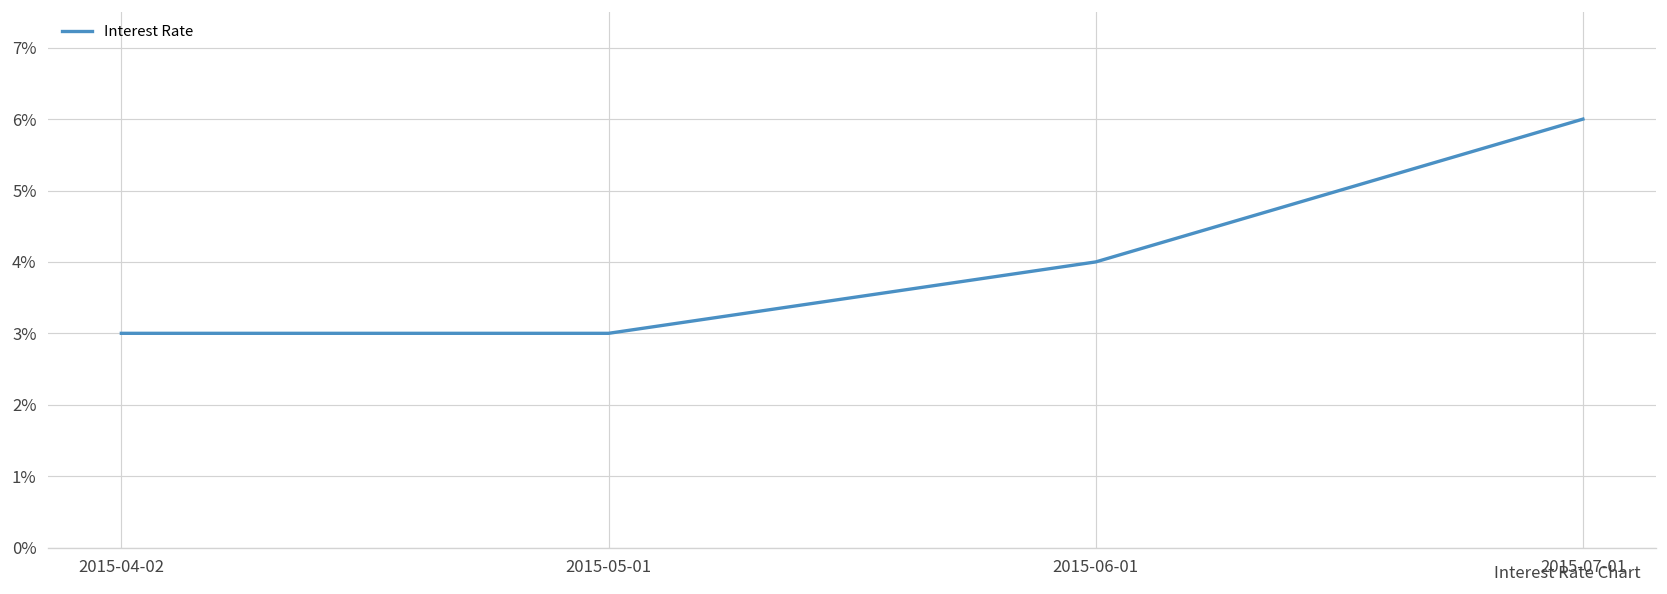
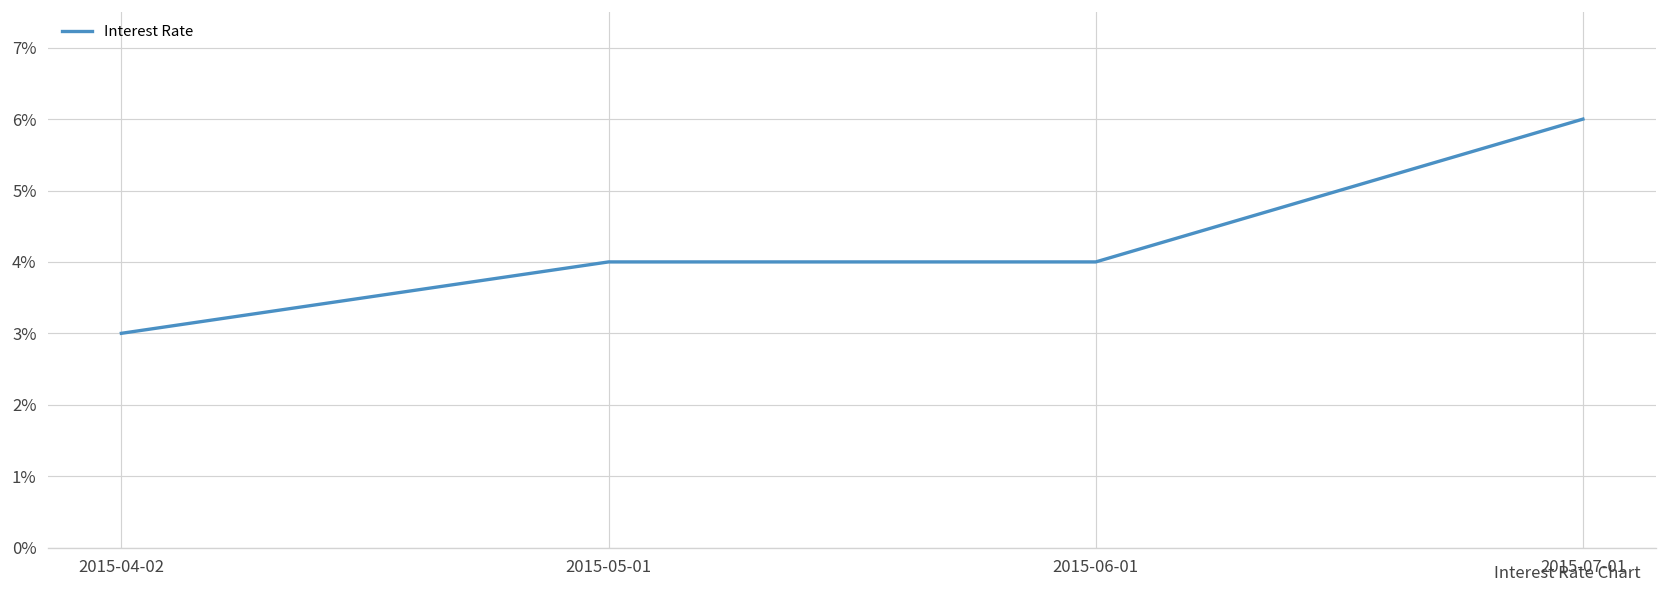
  {
    "2015-04-02": "3%",
-   "2015-05-01": "3%",
+   "2015-05-01": "4%",
    "2015-06-01": "4%",
    "2015-07-01": "6%"
  }
